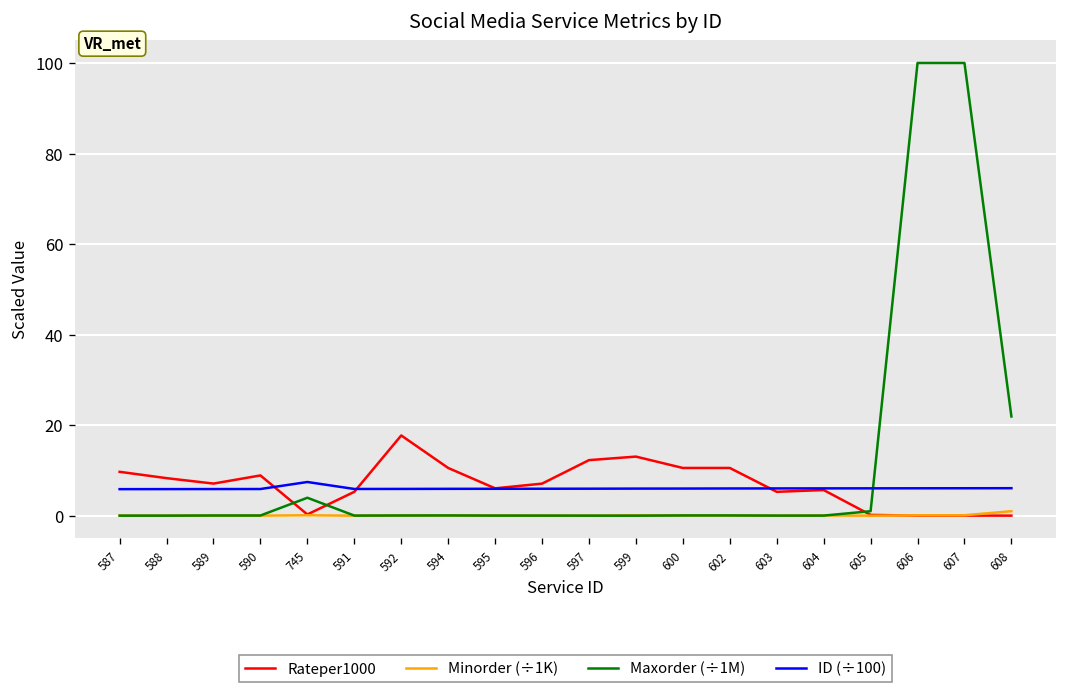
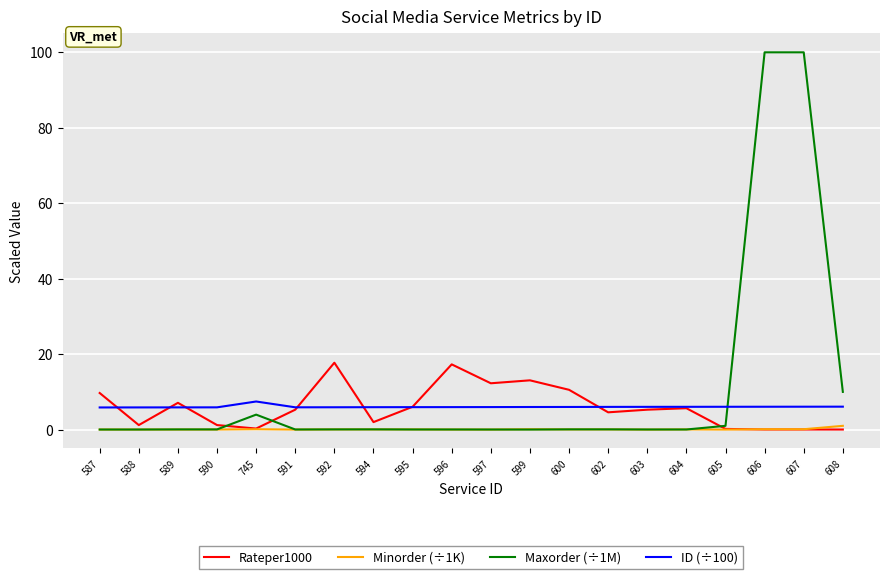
  {
    "Rateper1000": {
      "587": 10,
-     "588": 8,
+     "588": 1,
      "589": 7,
-     "590": 9,
+     "590": 1,
      "592": 18,
-     "594": 11,
-     "596": 7,
+     "594": 2,
+     "596": 17,
      "597": 12,
      "599": 13,
      "600": 11,
-     "602": 11,
+     "602": 5,
      "603": 5,
      "608": 0
    },
    "Minorder (÷1K)": {
      "608": 1
    },
    "Maxorder (÷1M)": {
      "745": 4,
      "605": 1,
      "606": 100,
      "607": 100,
-     "608": 22
+     "608": 10
    },
    "ID (÷100)": {
      "587": 6,
      "588": 6,
      "589": 6,
      "590": 6,
      "745": 7,
      "592": 6,
      "594": 6,
      "596": 6,
      "597": 6,
      "599": 6,
      "600": 6,
      "602": 6,
      "603": 6,
      "605": 6,
      "606": 6,
      "607": 6,
      "608": 6
    }
  }
